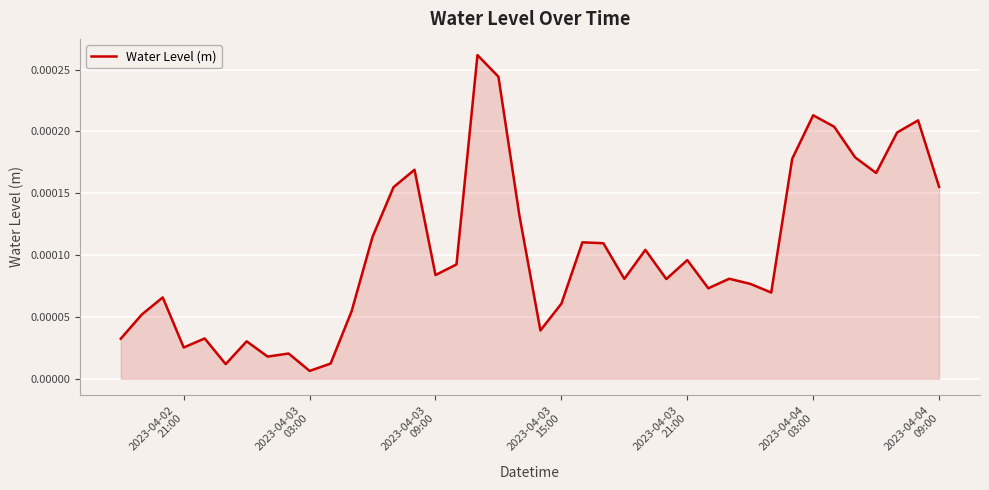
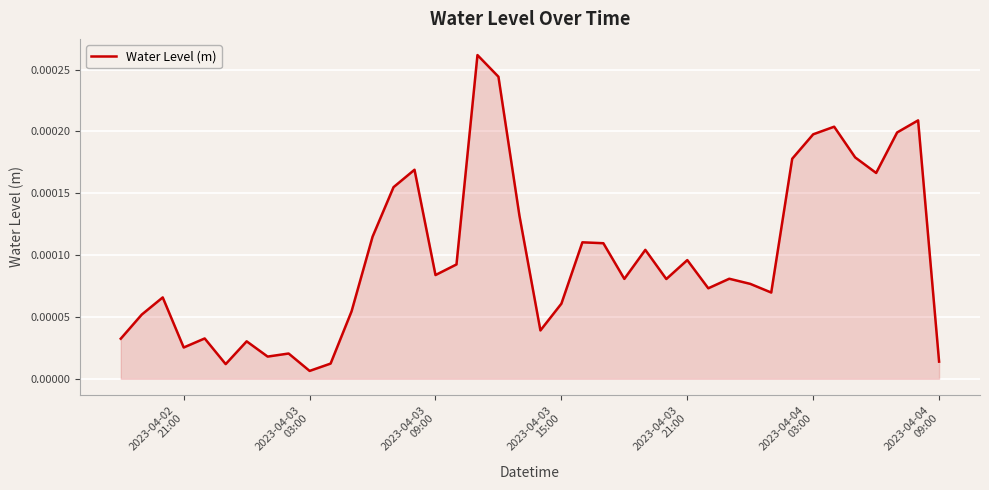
  {
    "2023-04-02 21:00": 0.000025,
    "2023-04-03 03:00": 0.000006,
    "2023-04-03 09:00": 0.000084,
    "2023-04-03 15:00": 0.000061,
    "2023-04-03 21:00": 0.000096,
-   "2023-04-04 03:00": 0.000213,
-   "2023-04-04 09:00": 0.000155
+   "2023-04-04 03:00": 0.000198,
+   "2023-04-04 09:00": 0.000014
  }
